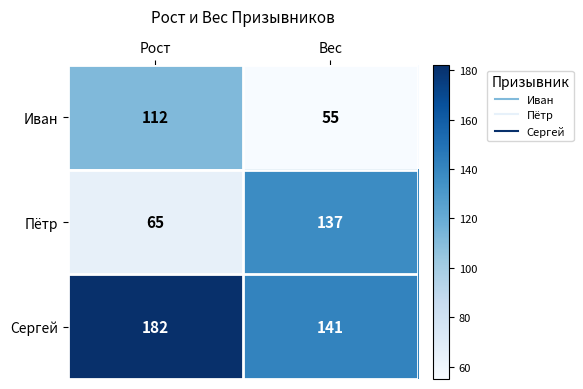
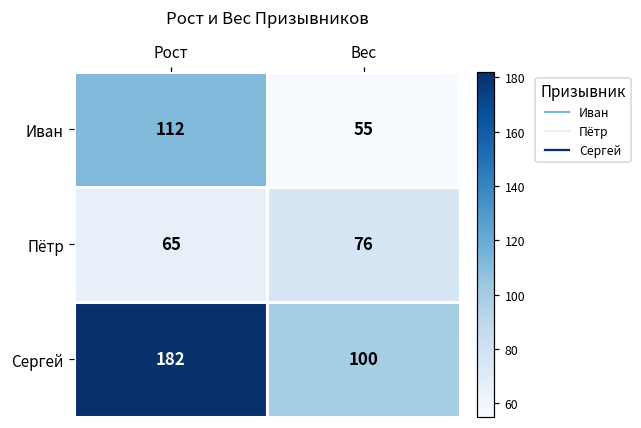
  {
    "Иван": {
      "Рост": 112,
      "Вес": 55
    },
    "Пётр": {
      "Рост": 65,
-     "Вес": 137
+     "Вес": 76
    },
    "Сергей": {
      "Рост": 182,
-     "Вес": 141
+     "Вес": 100
    }
  }
